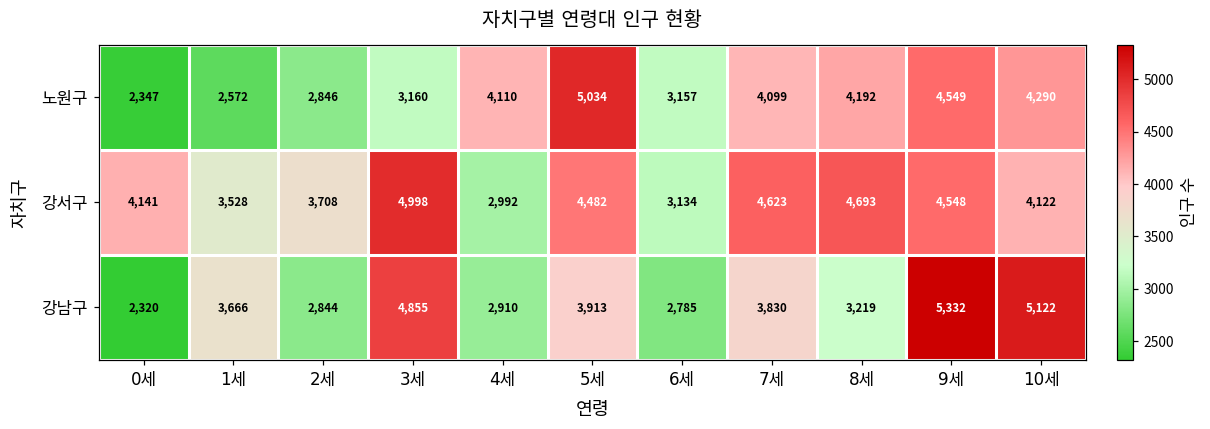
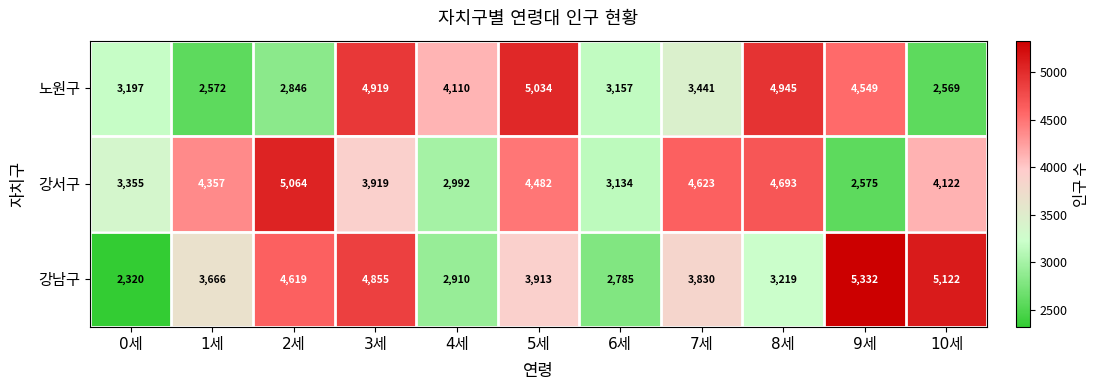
  {
    "노원구": {
-     "0세": "2,347",
+     "0세": "3,197",
      "1세": "2,572",
      "2세": "2,846",
-     "3세": "3,160",
+     "3세": "4,919",
      "4세": "4,110",
      "5세": "5,034",
      "6세": "3,157",
-     "7세": "4,099",
-     "8세": "4,192",
+     "7세": "3,441",
+     "8세": "4,945",
      "9세": "4,549",
-     "10세": "4,290"
+     "10세": "2,569"
    },
    "강서구": {
-     "0세": "4,141",
-     "1세": "3,528",
-     "2세": "3,708",
-     "3세": "4,998",
+     "0세": "3,355",
+     "1세": "4,357",
+     "2세": "5,064",
+     "3세": "3,919",
      "4세": "2,992",
      "5세": "4,482",
      "6세": "3,134",
      "7세": "4,623",
      "8세": "4,693",
-     "9세": "4,548",
+     "9세": "2,575",
      "10세": "4,122"
    },
    "강남구": {
      "0세": "2,320",
      "1세": "3,666",
-     "2세": "2,844",
+     "2세": "4,619",
      "3세": "4,855",
      "4세": "2,910",
      "5세": "3,913",
      "6세": "2,785",
      "7세": "3,830",
      "8세": "3,219",
      "9세": "5,332",
      "10세": "5,122"
    }
  }
